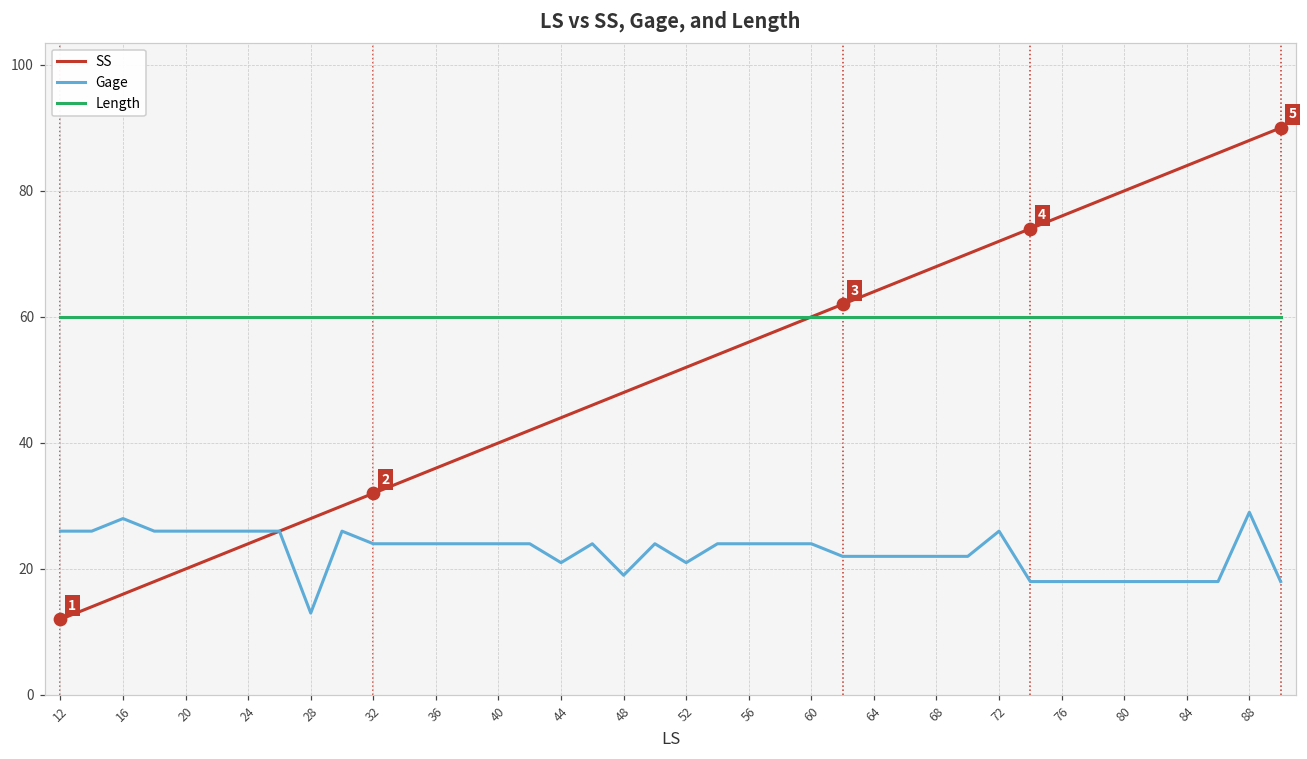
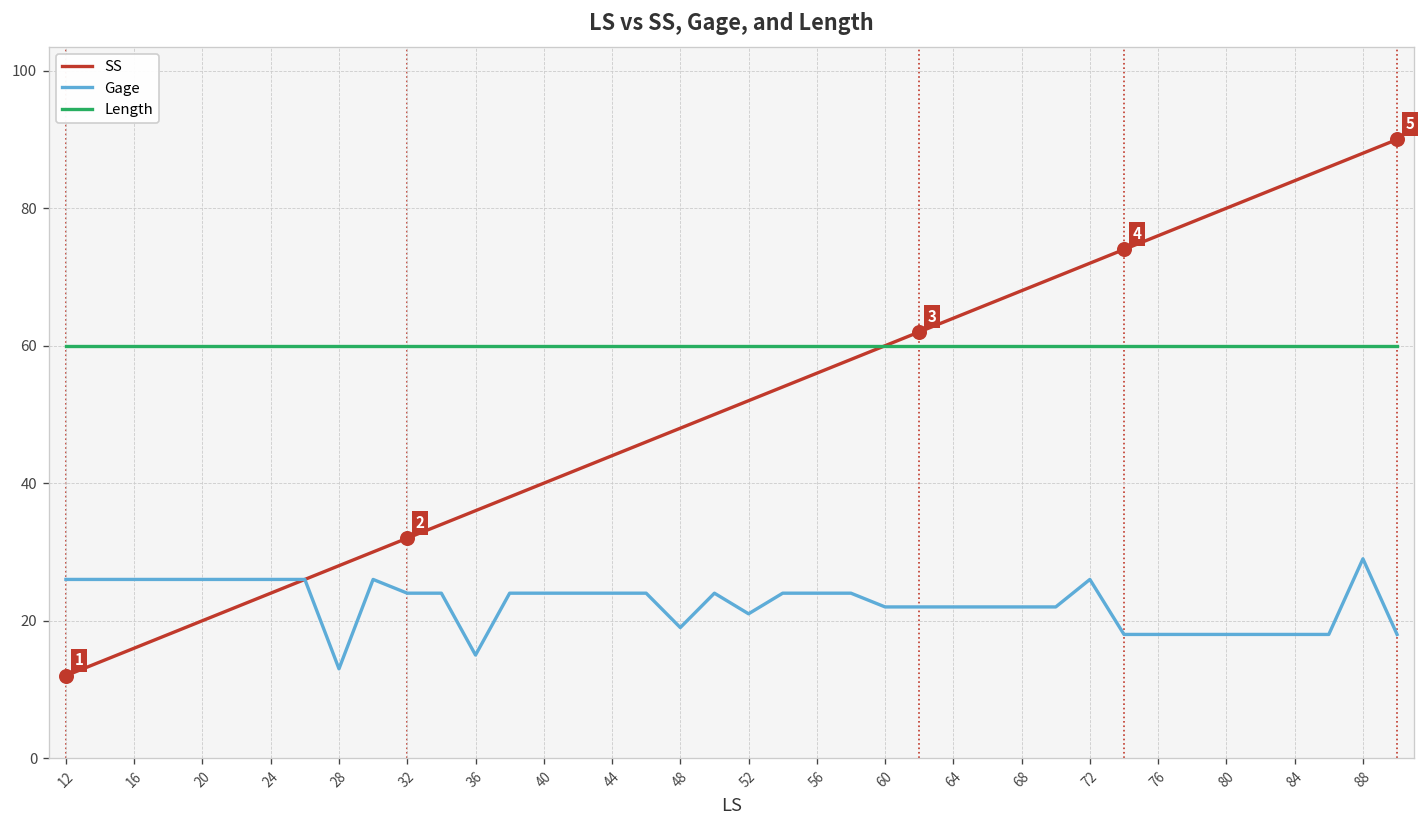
  {
    "Gage": {
      "12": 26,
-     "16": 28,
+     "16": 26,
      "20": 26,
      "24": 26,
      "28": 13,
      "32": 24,
-     "36": 24,
+     "36": 15,
      "40": 24,
-     "44": 21,
+     "44": 24,
      "48": 19,
      "52": 21,
      "56": 24,
-     "60": 24,
+     "60": 22,
      "64": 22,
      "68": 22,
      "72": 26,
      "76": 18,
      "80": 18,
      "84": 18,
      "88": 29
    },
    "Length": {
      "12": 60,
      "16": 60,
      "20": 60,
      "24": 60,
      "28": 60,
      "32": 60,
      "36": 60,
      "40": 60,
      "44": 60,
      "48": 60,
      "52": 60,
      "56": 60,
      "64": 60,
      "68": 60,
      "72": 60,
      "76": 60,
      "80": 60,
      "84": 60,
      "88": 60
    }
  }
